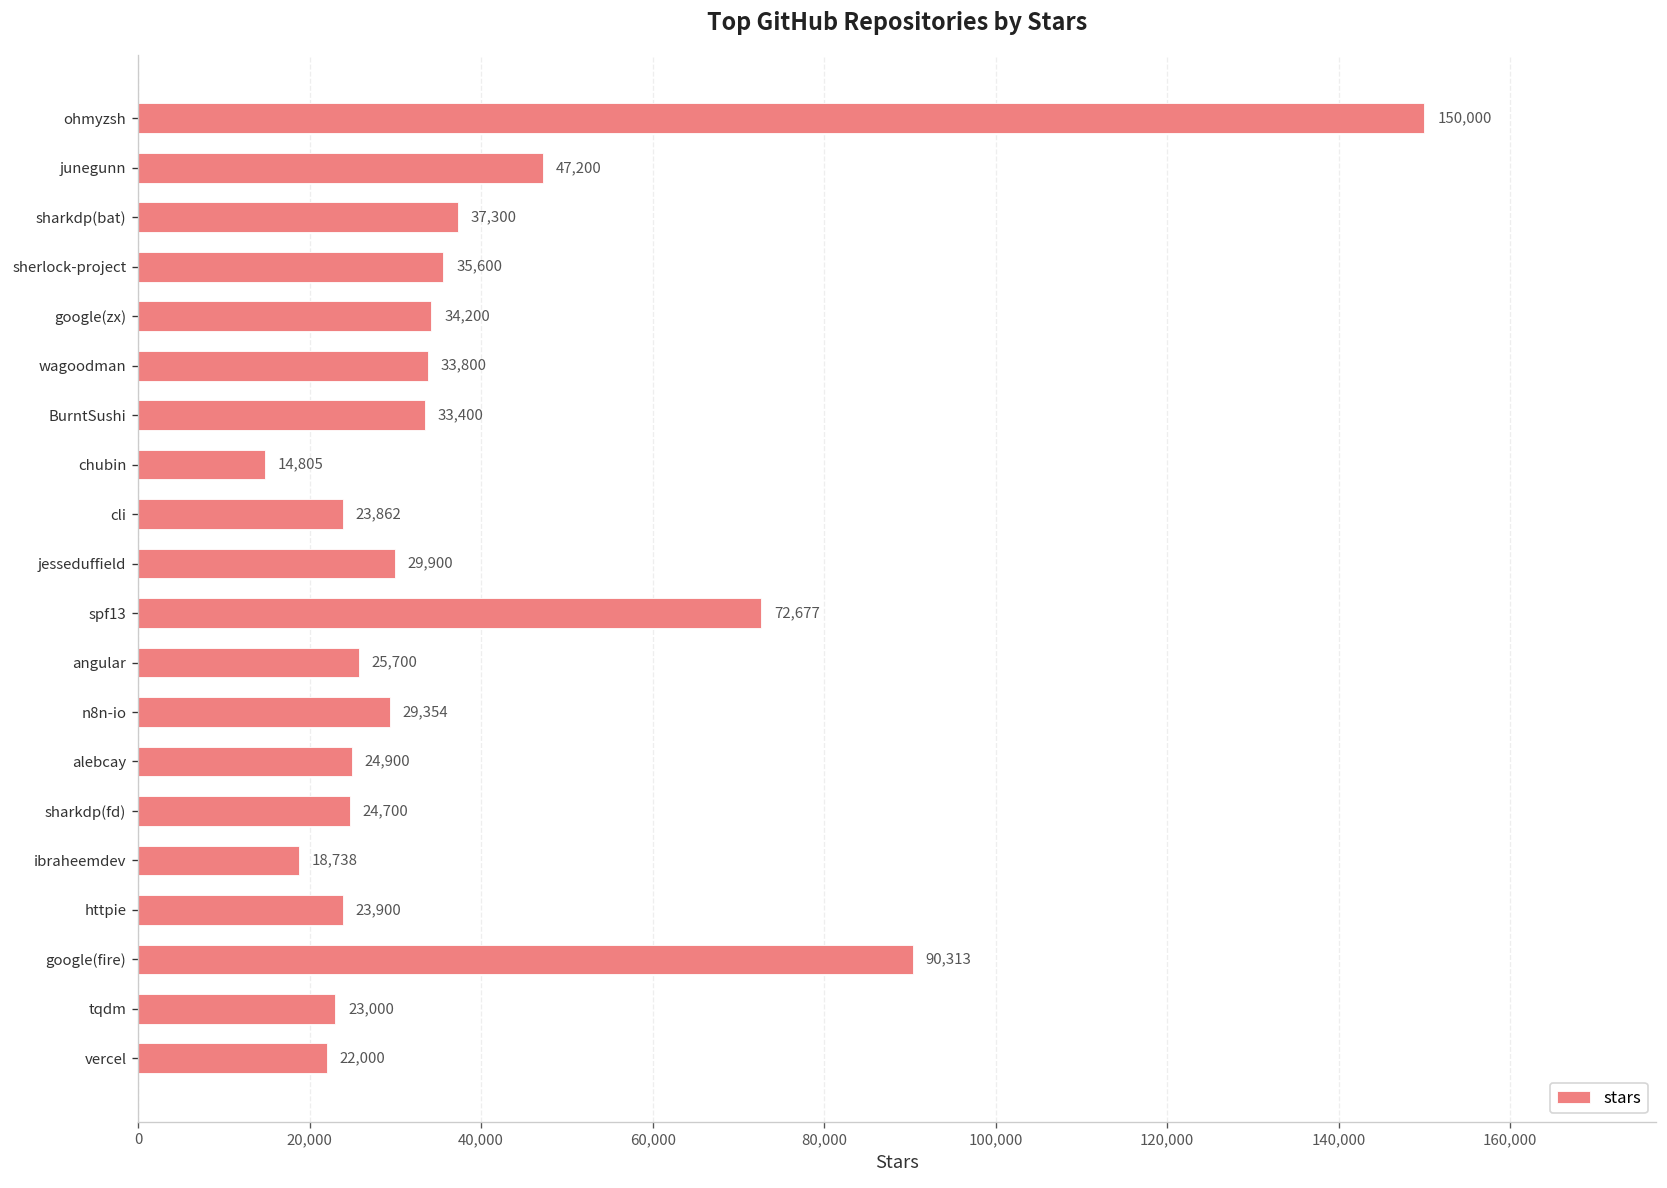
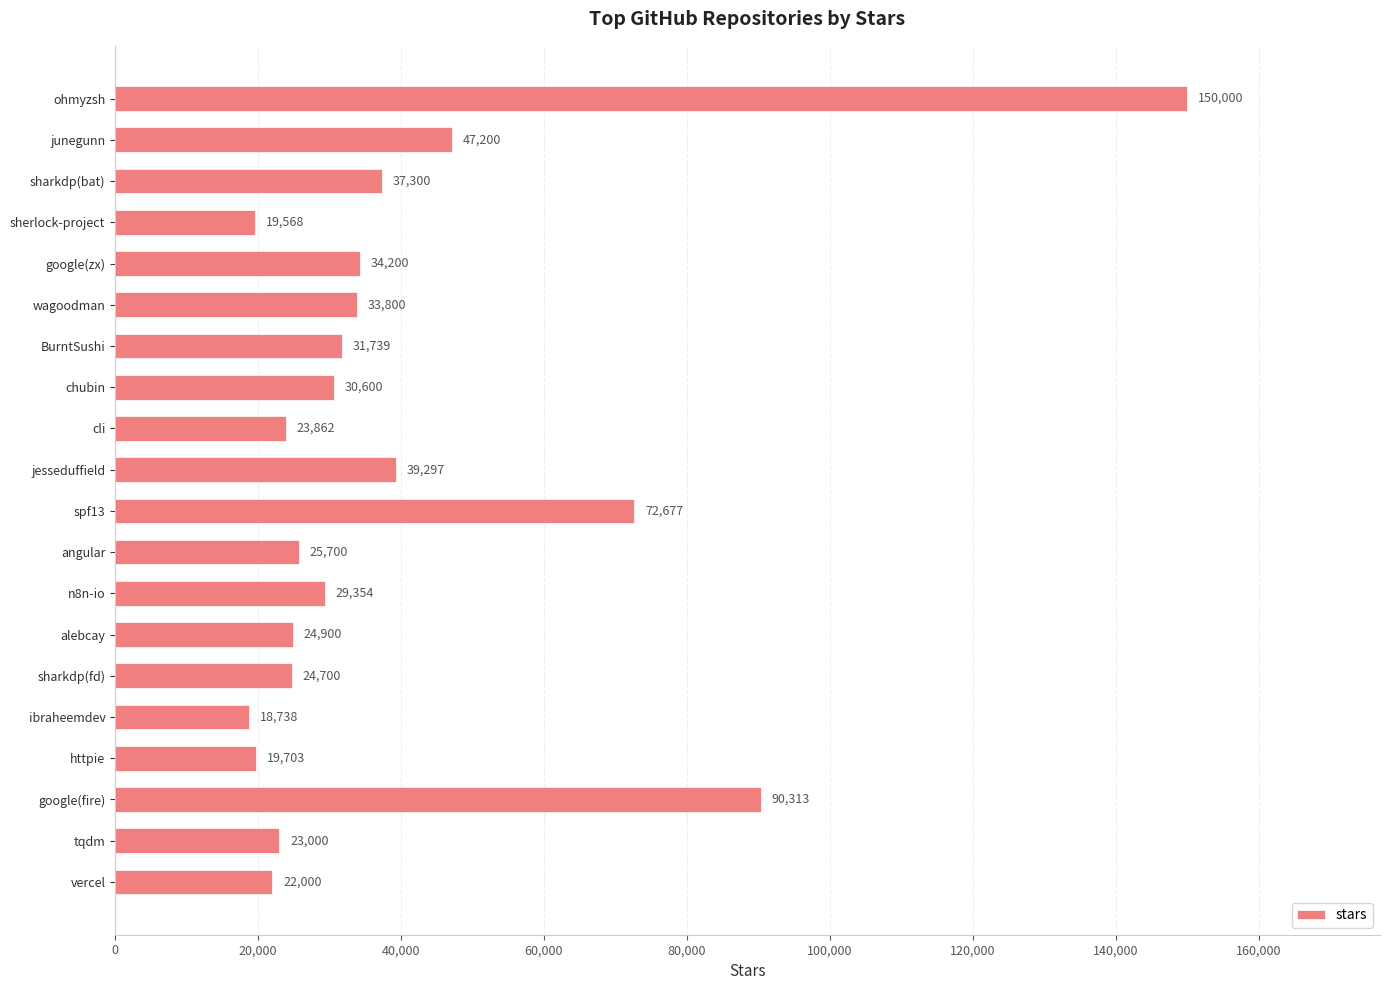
  {
    "ohmyzsh": "150,000",
    "junegunn": "47,200",
    "sharkdp(bat)": "37,300",
-   "sherlock-project": "35,600",
+   "sherlock-project": "19,568",
    "google(zx)": "34,200",
    "wagoodman": "33,800",
-   "BurntSushi": "33,400",
-   "chubin": "14,805",
+   "BurntSushi": "31,739",
+   "chubin": "30,600",
    "cli": "23,862",
-   "jesseduffield": "29,900",
+   "jesseduffield": "39,297",
    "spf13": "72,677",
    "angular": "25,700",
    "n8n-io": "29,354",
    "alebcay": "24,900",
    "sharkdp(fd)": "24,700",
    "ibraheemdev": "18,738",
-   "httpie": "23,900",
+   "httpie": "19,703",
    "google(fire)": "90,313",
    "tqdm": "23,000",
    "vercel": "22,000"
  }
